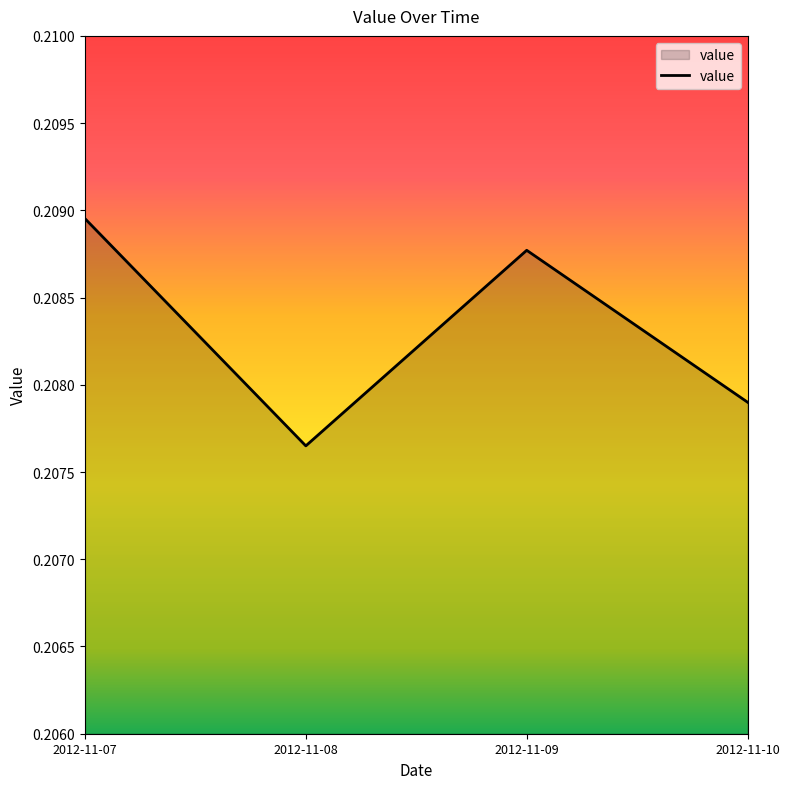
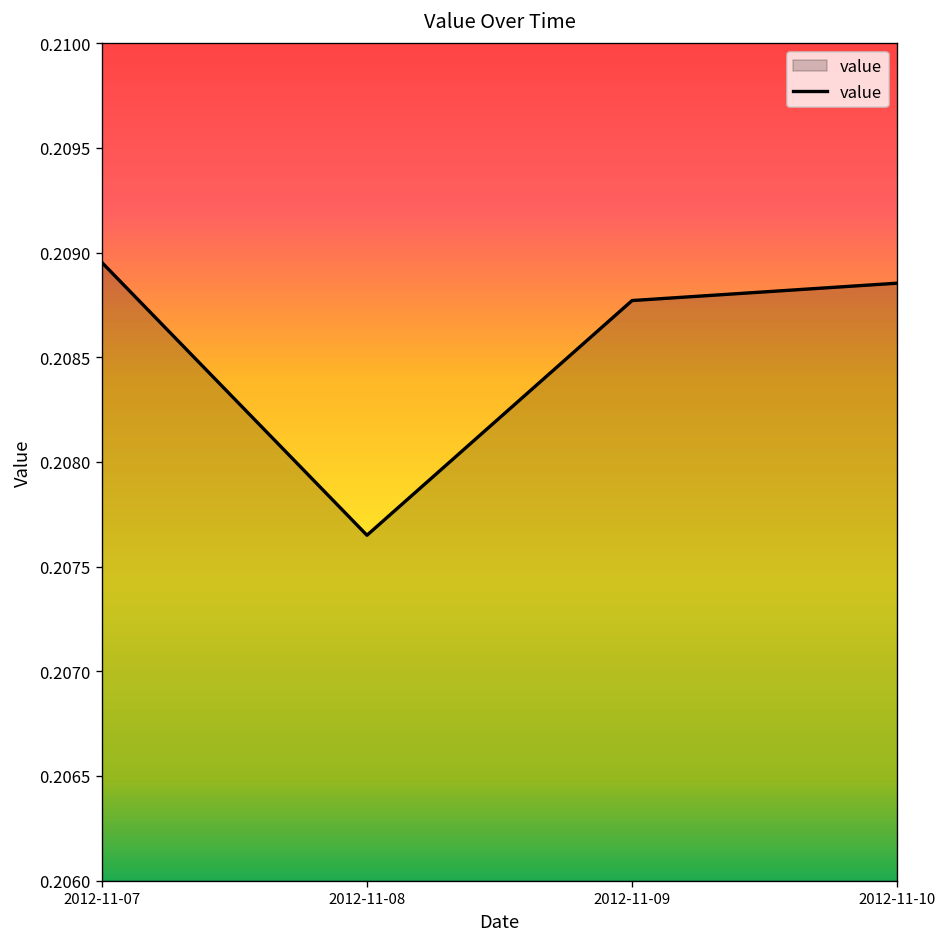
  {
    "2012-11-07": 0.20895,
    "2012-11-08": 0.20765,
    "2012-11-09": 0.20877,
-   "2012-11-10": 0.20790
+   "2012-11-10": 0.20885
  }
